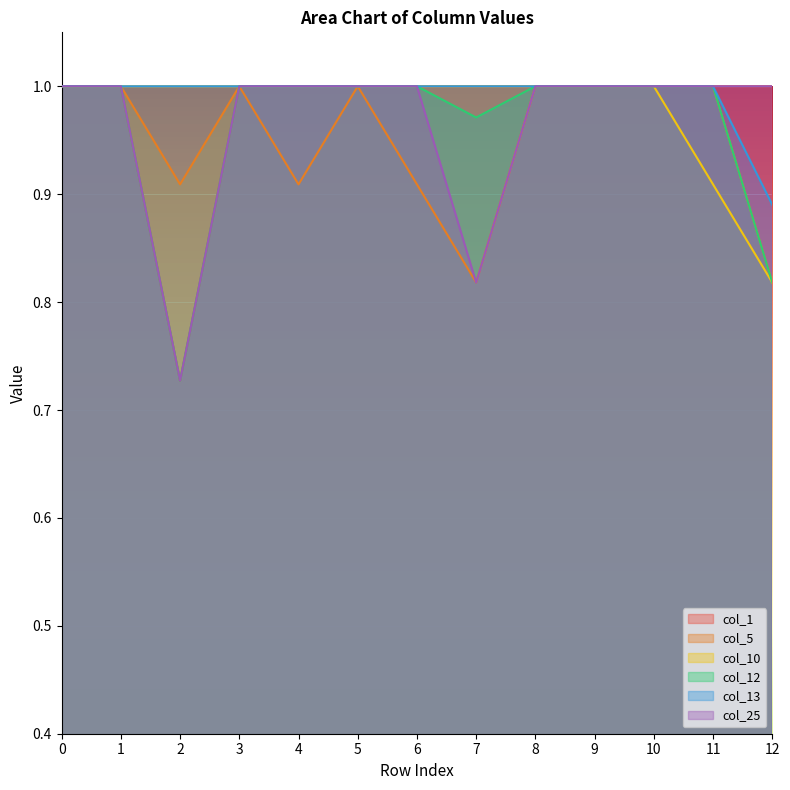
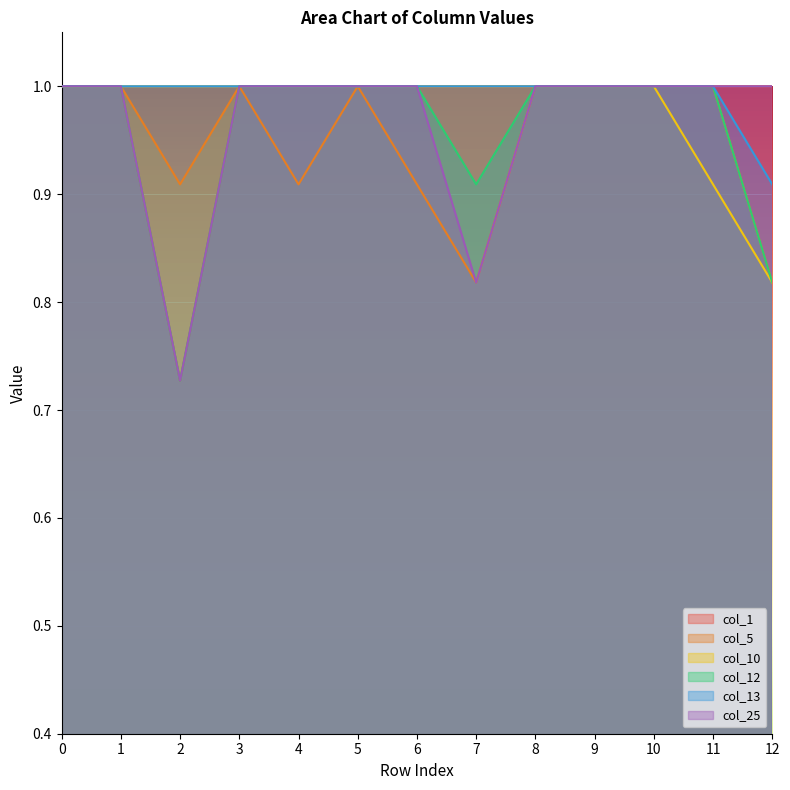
  {
    "col_12": {
-     "7": 0.971
+     "7": 0.909
    },
    "col_13": {
-     "12": 0.890
+     "12": 0.909
    }
  }
